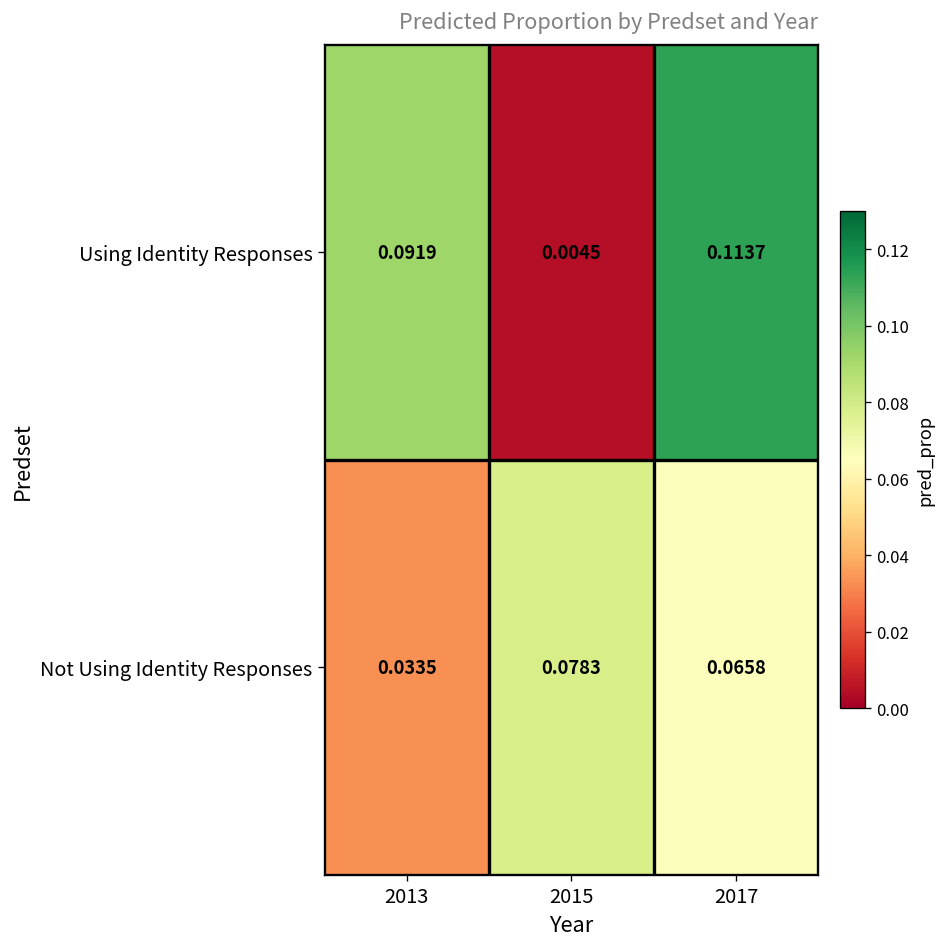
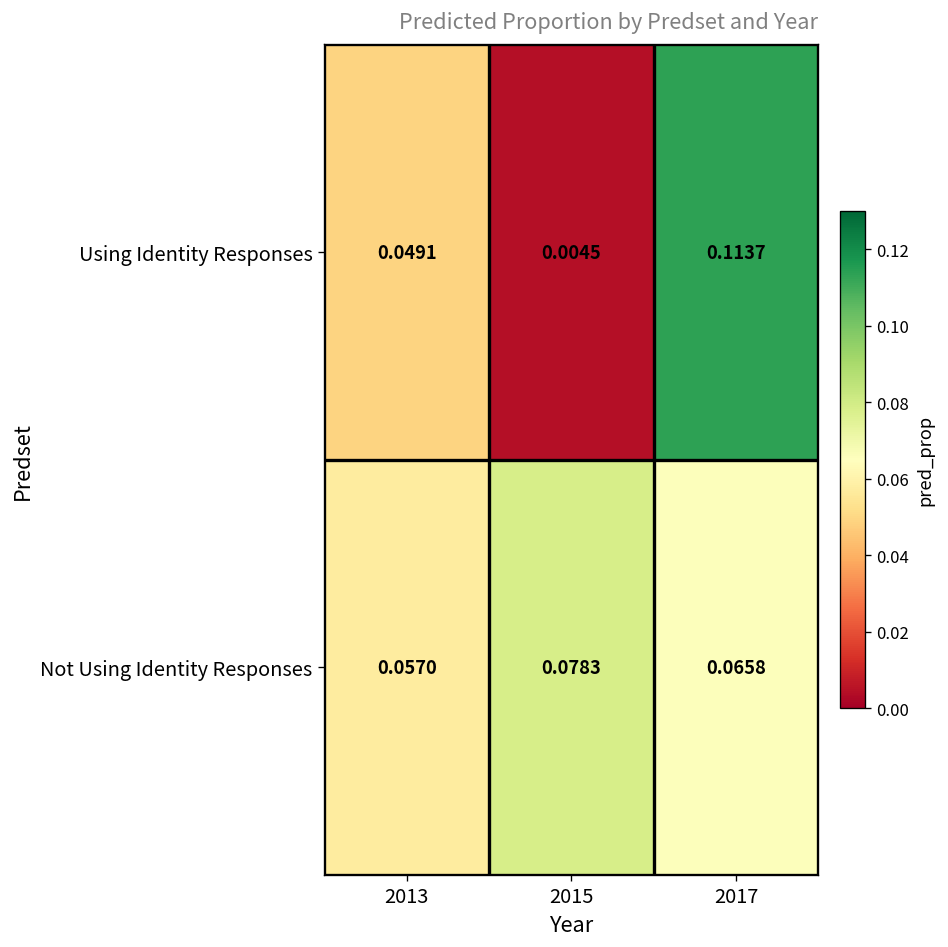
  {
    "Using Identity Responses": {
-     "2013": 0.0919,
+     "2013": 0.0491,
      "2015": 0.0045,
      "2017": 0.1137
    },
    "Not Using Identity Responses": {
-     "2013": 0.0335,
+     "2013": 0.0570,
      "2015": 0.0783,
      "2017": 0.0658
    }
  }
